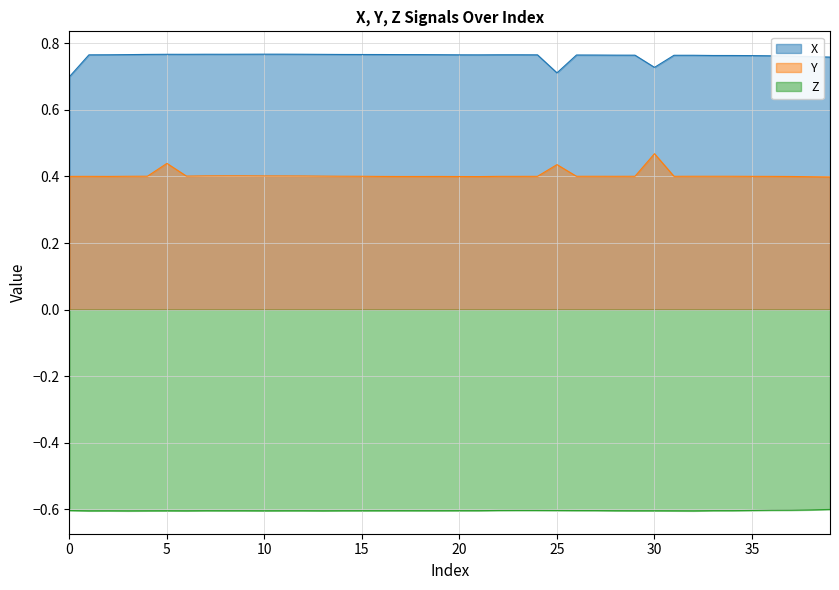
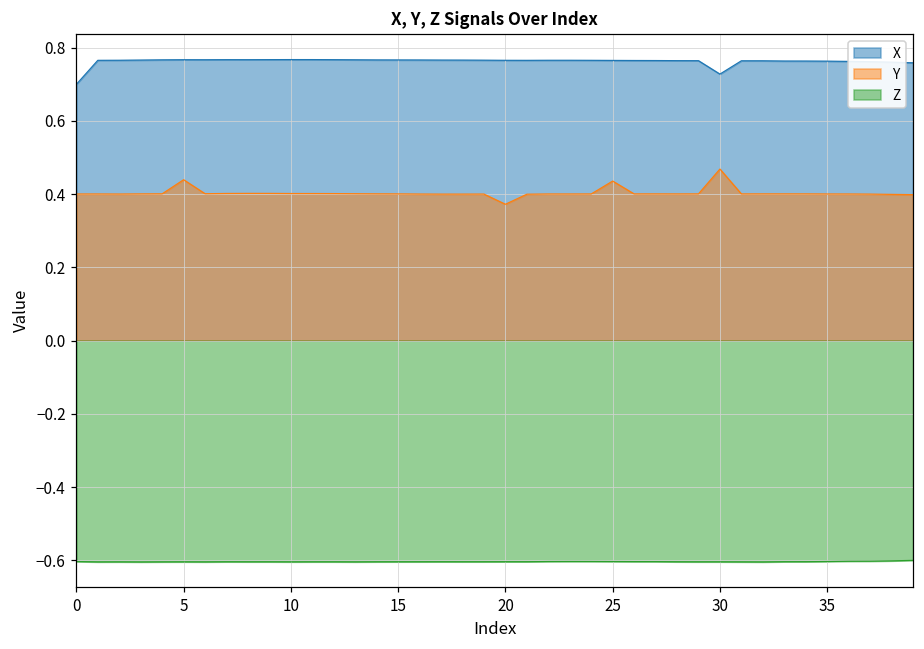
  {
    "X": {
      "0": 0.70,
      "5": 0.77,
      "10": 0.77,
      "15": 0.77,
      "20": 0.77,
-     "25": 0.71,
+     "25": 0.77,
      "30": 0.73,
      "35": 0.76
    },
    "Y": {
      "0": 0.40,
      "5": 0.44,
      "10": 0.40,
      "15": 0.40,
-     "20": 0.40,
+     "20": 0.37,
      "25": 0.44,
      "30": 0.47,
      "35": 0.40
    }
  }
